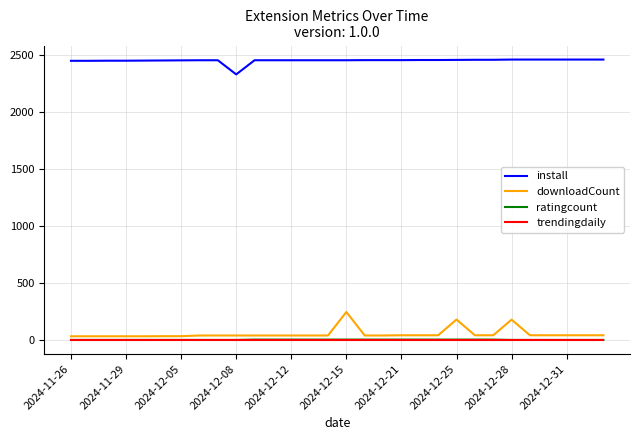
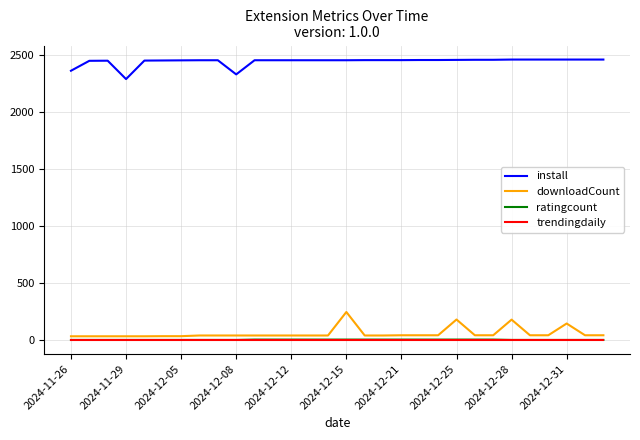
  {
    "install": {
-     "2024-11-26": 2450,
-     "2024-11-29": 2450,
+     "2024-11-26": 2360,
+     "2024-11-29": 2290,
      "2024-12-05": 2450,
      "2024-12-08": 2330,
      "2024-12-12": 2450,
      "2024-12-15": 2450,
      "2024-12-21": 2450,
      "2024-12-25": 2460,
      "2024-12-28": 2460,
      "2024-12-31": 2460
    },
    "downloadCount": {
      "2024-11-26": 30,
      "2024-11-29": 30,
      "2024-12-05": 30,
      "2024-12-08": 40,
      "2024-12-12": 40,
      "2024-12-15": 250,
      "2024-12-21": 40,
      "2024-12-25": 180,
      "2024-12-28": 180,
-     "2024-12-31": 40
+     "2024-12-31": 150
    },
    "trendingdaily": {
      "2024-11-26": 0,
      "2024-11-29": 0,
      "2024-12-05": 0,
      "2024-12-08": 0,
      "2024-12-12": 0,
      "2024-12-15": 0,
      "2024-12-21": 0,
      "2024-12-25": 0,
      "2024-12-28": 0,
      "2024-12-31": 0
    }
  }
